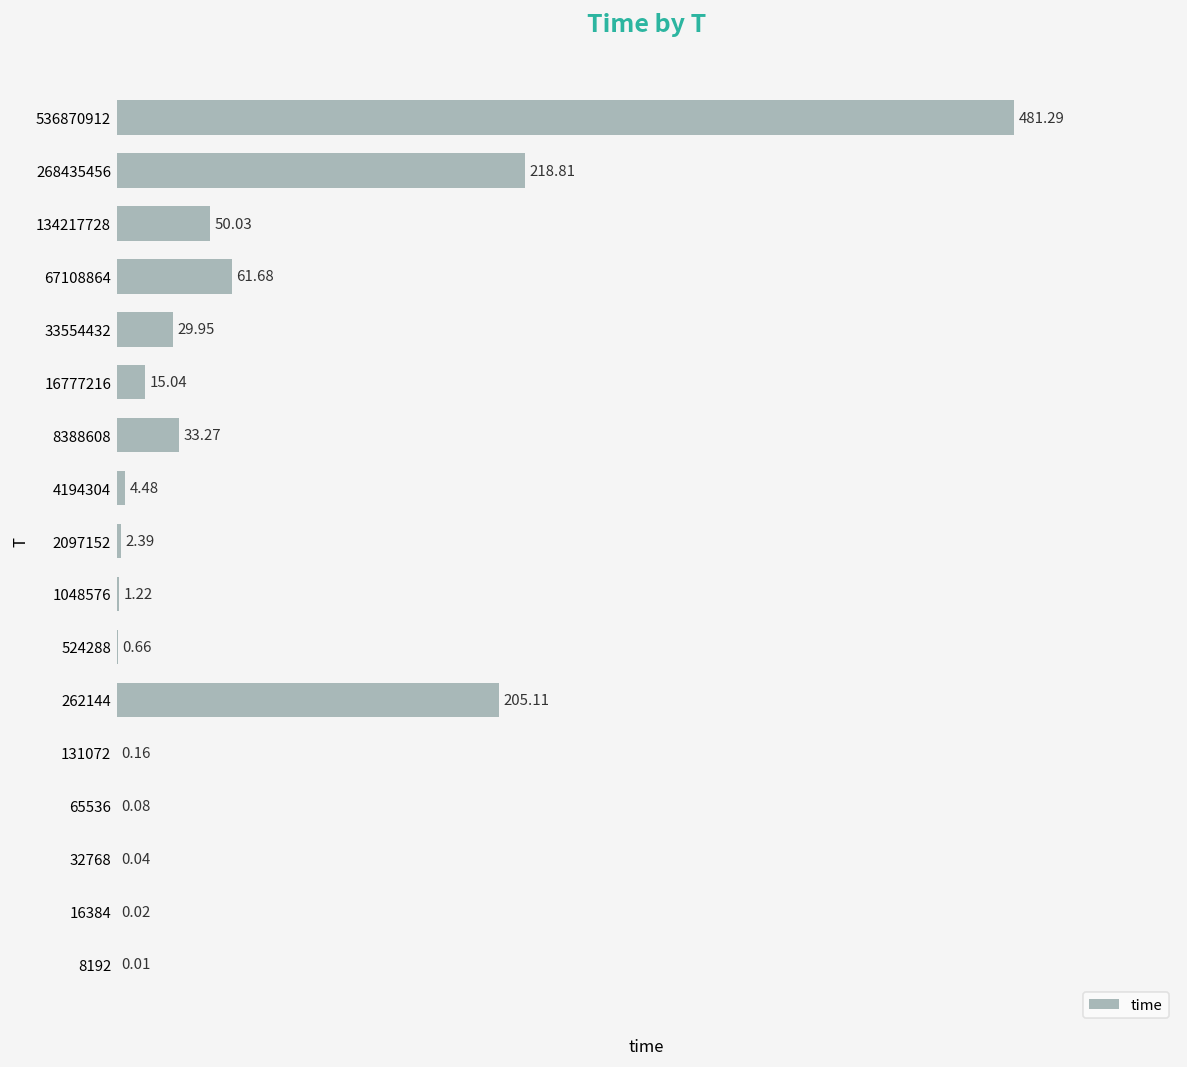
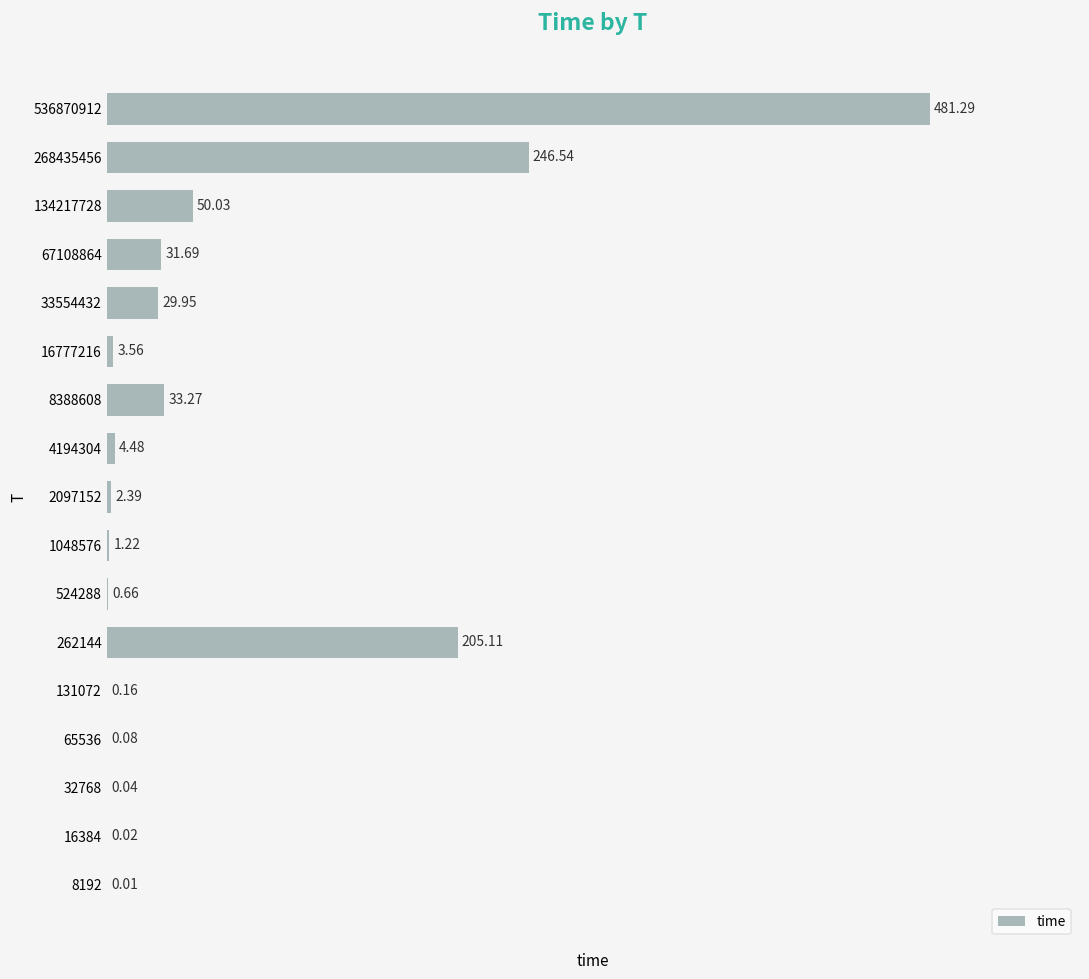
  {
    "536870912": 481.29,
-   "268435456": 218.81,
+   "268435456": 246.54,
    "134217728": 50.03,
-   "67108864": 61.68,
+   "67108864": 31.69,
    "33554432": 29.95,
-   "16777216": 15.04,
+   "16777216": 3.56,
    "8388608": 33.27,
    "4194304": 4.48,
    "2097152": 2.39,
    "1048576": 1.22,
    "524288": 0.66,
    "262144": 205.11,
    "131072": 0.16,
    "65536": 0.08,
    "32768": 0.04,
    "16384": 0.02,
    "8192": 0.01
  }
